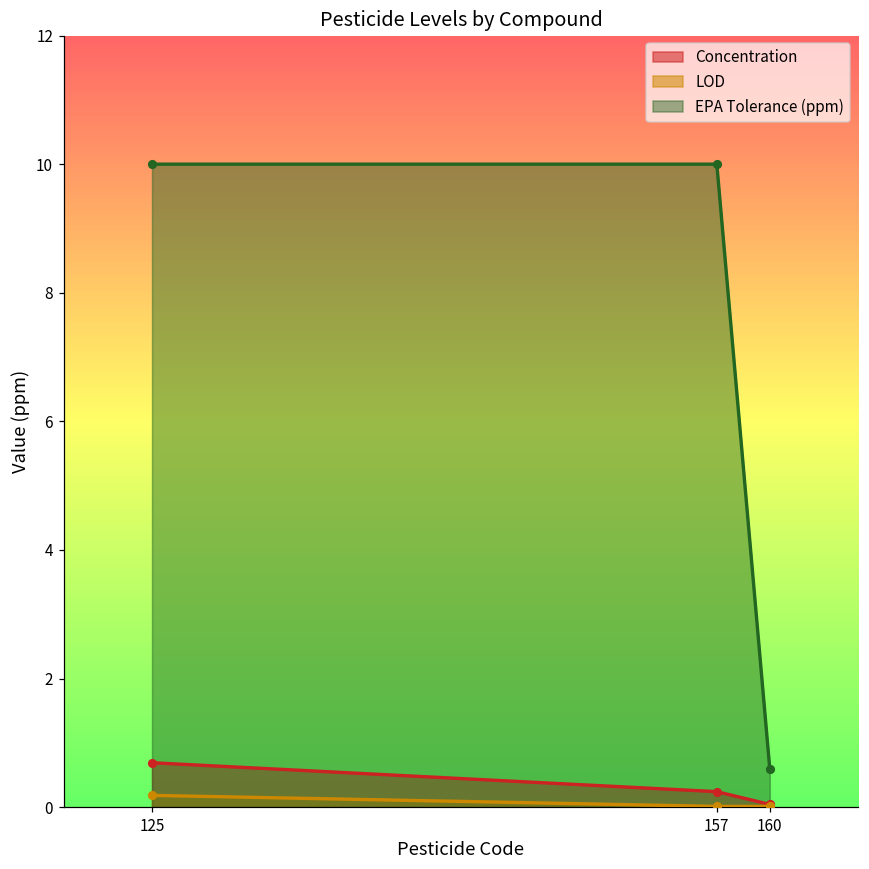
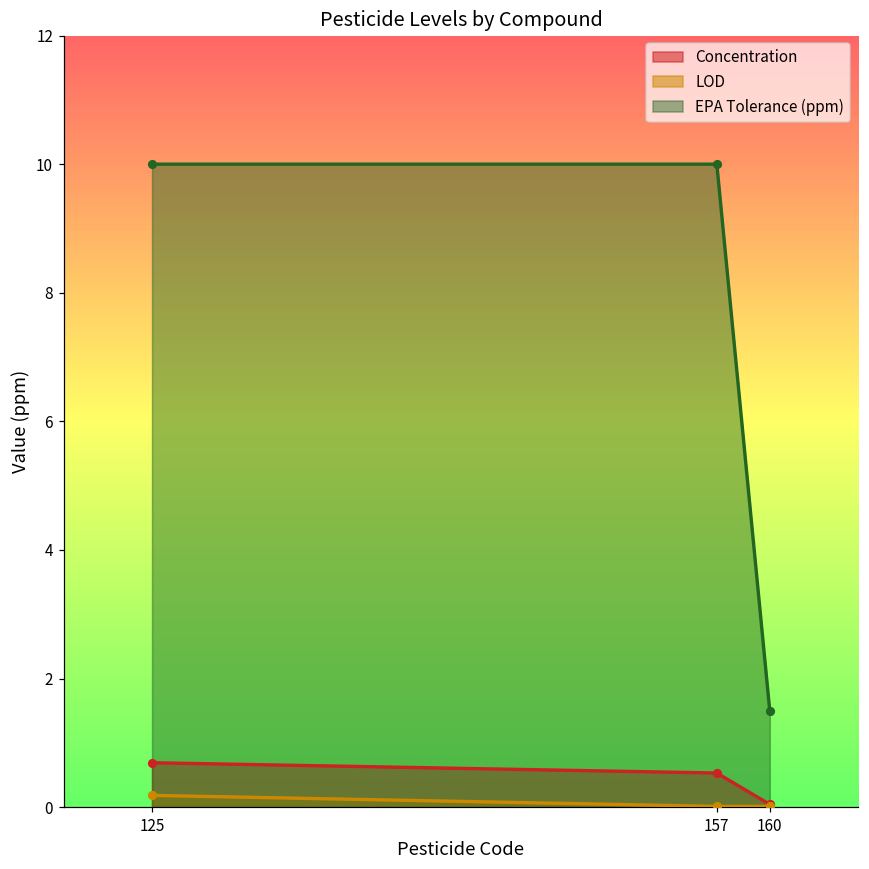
  {
    "Concentration": {
      "125": 0.7,
-     "157": 0.2
+     "157": 0.5
    },
    "LOD": {
      "125": 0.2,
      "157": 0.0
    },
    "EPA Tolerance (ppm)": {
      "125": 10.0,
      "157": 10.0,
-     "160": 0.6
+     "160": 1.5
    }
  }
